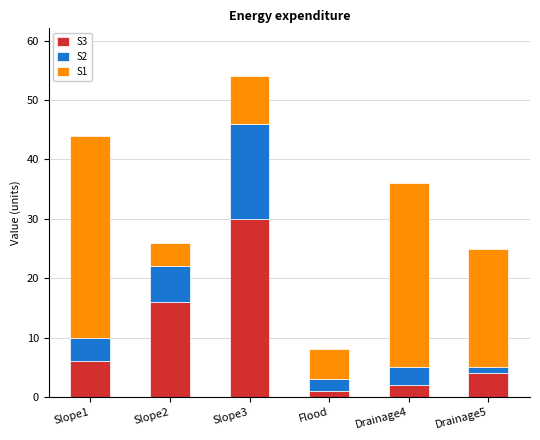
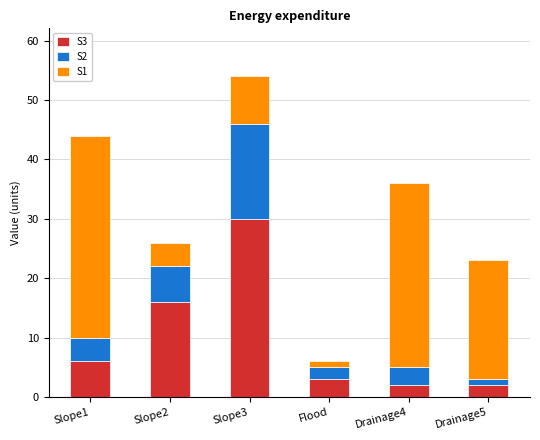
  {
    "S3": {
      "Slope1": 6,
      "Slope2": 16,
      "Slope3": 30,
-     "Flood": 1,
+     "Flood": 3,
      "Drainage4": 2,
-     "Drainage5": 4
+     "Drainage5": 2
    },
    "S2": {
      "Slope1": 4,
      "Slope2": 6,
      "Slope3": 16,
      "Flood": 2,
      "Drainage4": 3,
      "Drainage5": 1
    },
    "S1": {
      "Slope1": 34,
      "Slope2": 4,
      "Slope3": 8,
-     "Flood": 5,
+     "Flood": 1,
      "Drainage4": 31,
      "Drainage5": 20
    }
  }
